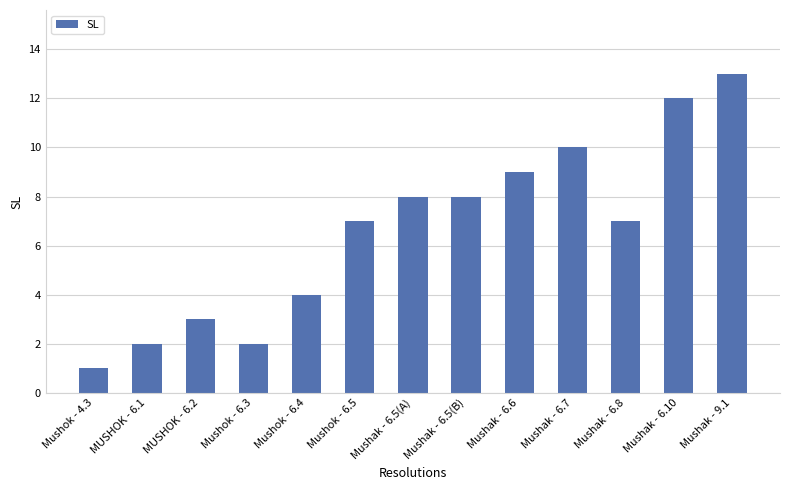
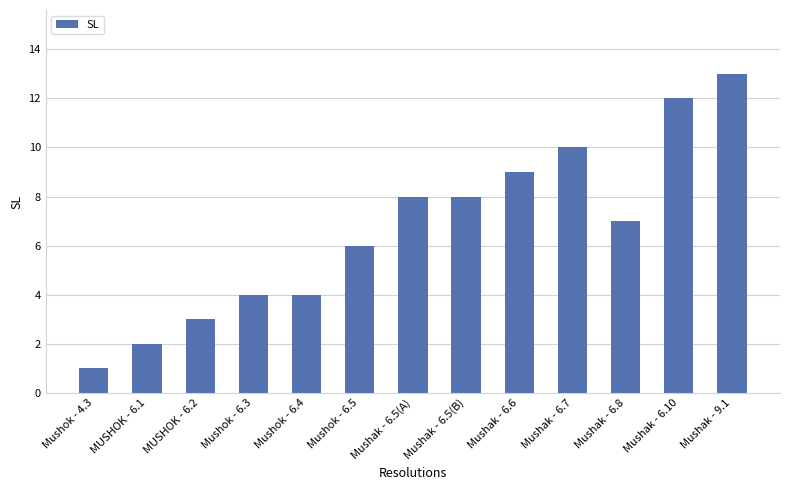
  {
    "Mushok - 4.3": 1,
    "MUSHOK - 6.1": 2,
    "MUSHOK - 6.2": 3,
-   "Mushok - 6.3": 2,
+   "Mushok - 6.3": 4,
    "Mushok - 6.4": 4,
-   "Mushok - 6.5": 7,
+   "Mushok - 6.5": 6,
    "Mushak - 6.5(A)": 8,
    "Mushak - 6.5(B)": 8,
    "Mushak - 6.6": 9,
    "Mushak - 6.7": 10,
    "Mushak - 6.8": 7,
    "Mushak - 6.10": 12,
    "Mushak - 9.1": 13
  }
